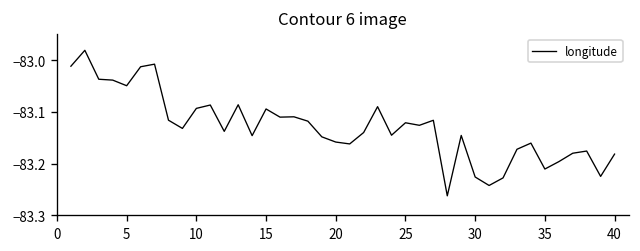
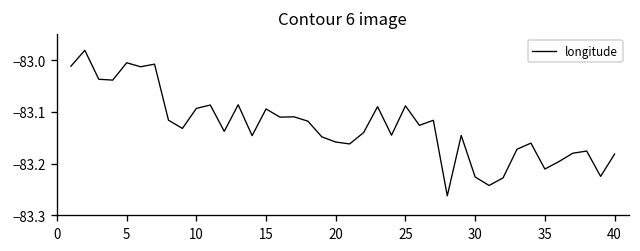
  {
-   "5": -83.05,
+   "5": -83.01,
    "10": -83.09,
    "15": -83.09,
    "20": -83.16,
-   "25": -83.12,
+   "25": -83.09,
    "30": -83.23,
    "35": -83.21,
    "40": -83.18
  }
